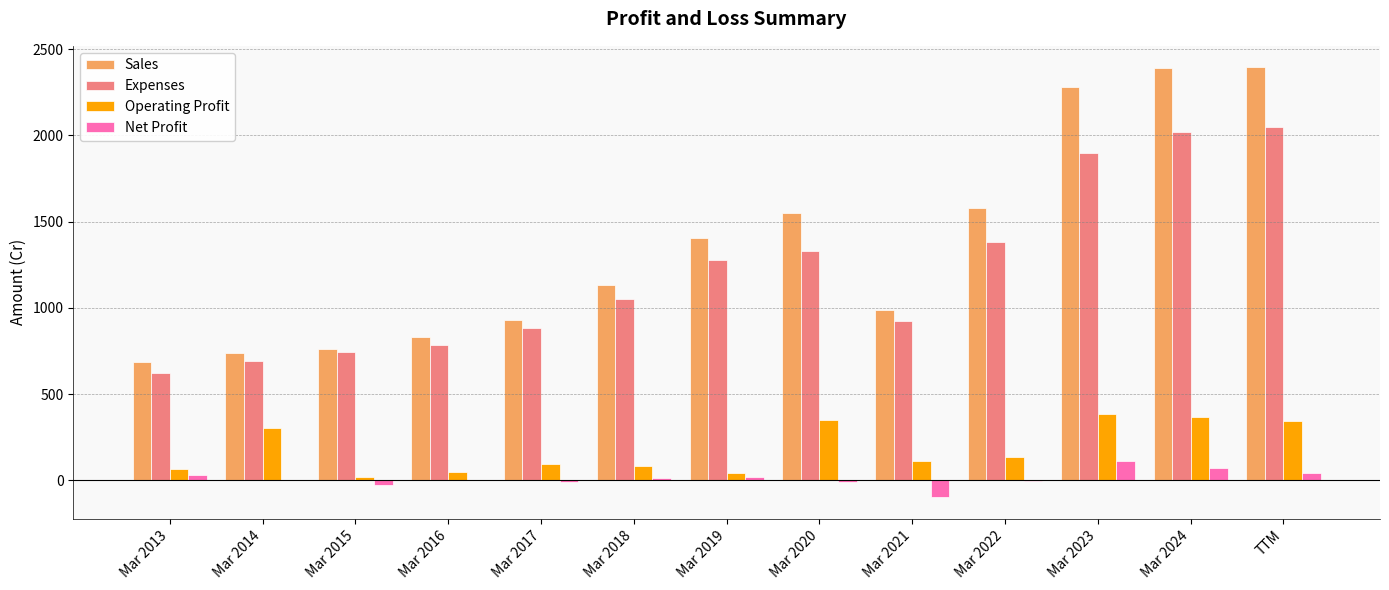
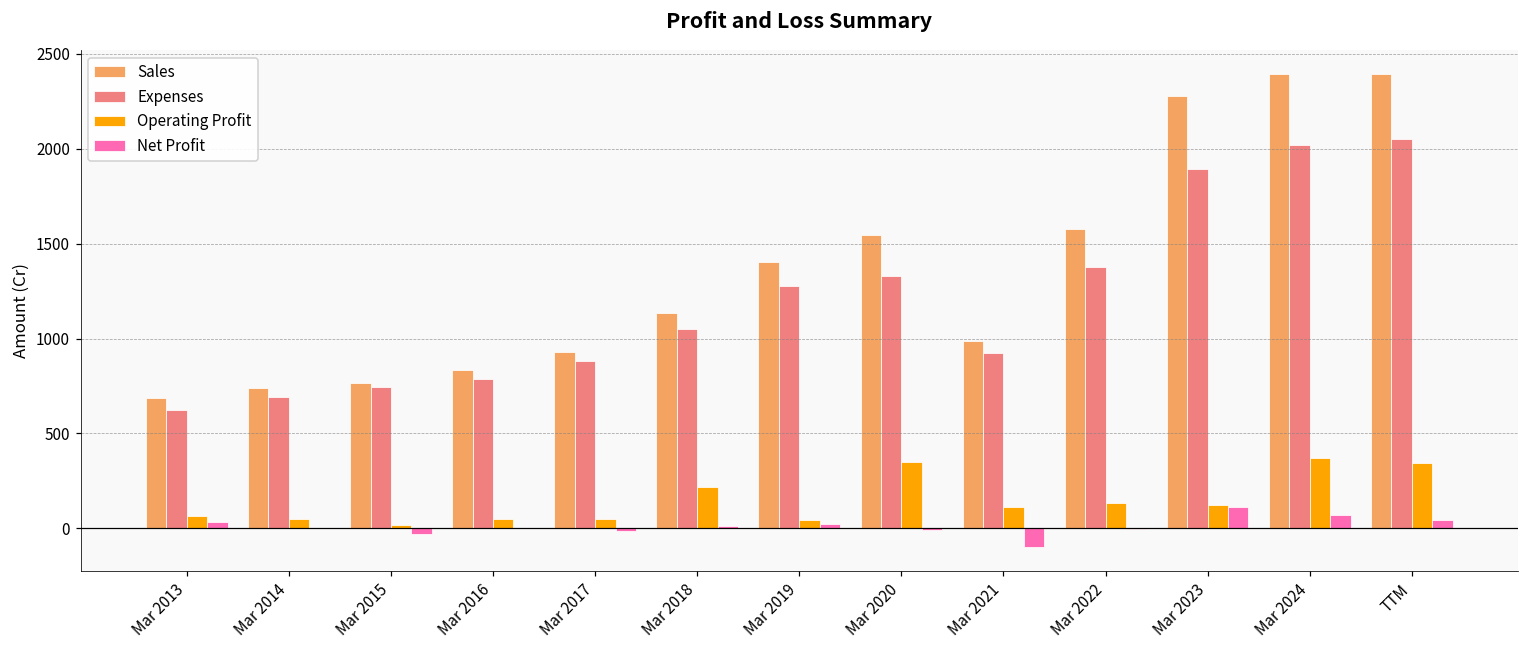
  {
    "Operating Profit": {
      "Mar 2013": 60,
-     "Mar 2014": 300,
+     "Mar 2014": 50,
      "Mar 2015": 20,
      "Mar 2016": 50,
-     "Mar 2017": 100,
-     "Mar 2018": 80,
+     "Mar 2017": 50,
+     "Mar 2018": 220,
      "Mar 2019": 40,
      "Mar 2020": 350,
      "Mar 2021": 110,
      "Mar 2022": 130,
-     "Mar 2023": 380,
+     "Mar 2023": 120,
      "Mar 2024": 370,
      "TTM": 340
    }
  }
